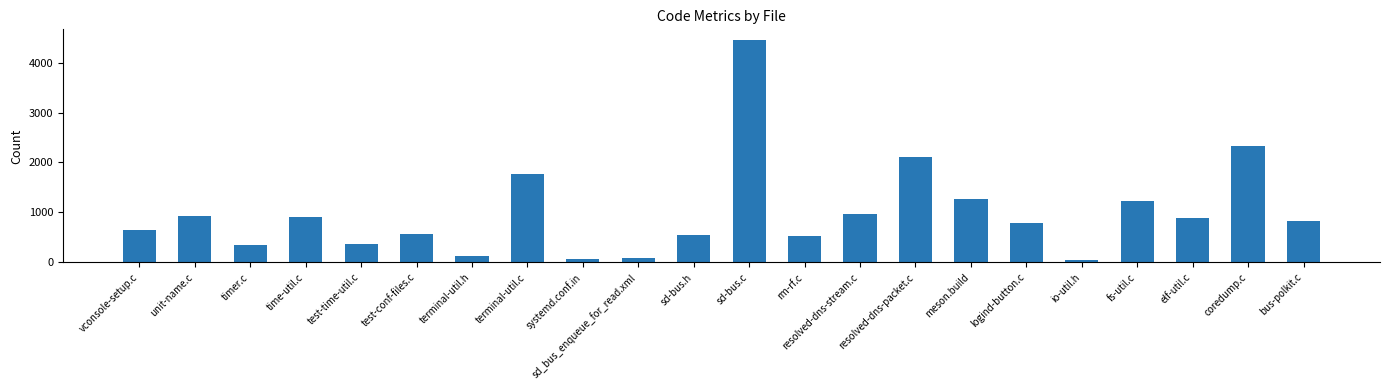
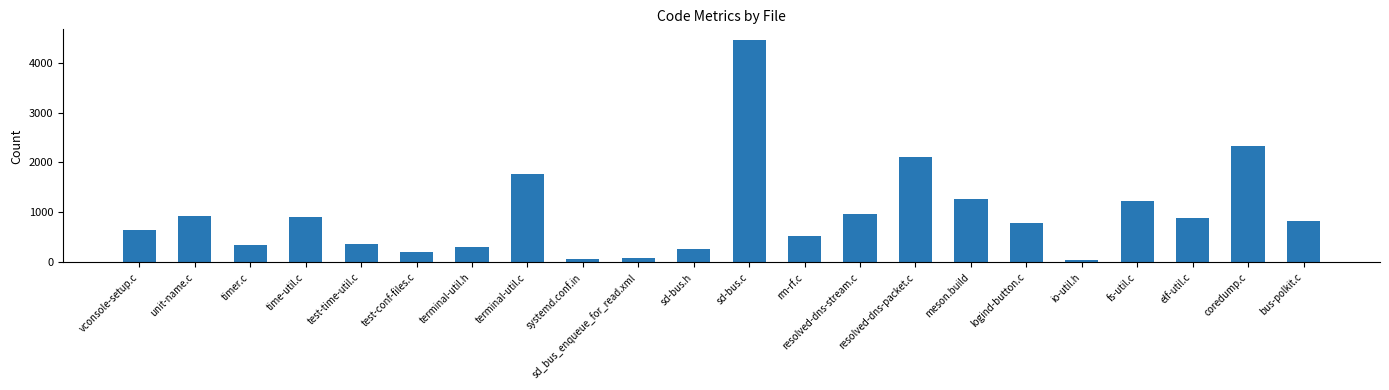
  {
    "vconsole-setup.c": 600,
    "unit-name.c": 900,
    "timer.c": 400,
    "time-util.c": 900,
    "test-time-util.c": 400,
-   "test-conf-files.c": 600,
-   "terminal-util.h": 100,
+   "test-conf-files.c": 200,
+   "terminal-util.h": 300,
    "terminal-util.c": 1800,
    "systemd.conf.in": 100,
    "sd_bus_enqueue_for_read.xml": 100,
-   "sd-bus.h": 500,
+   "sd-bus.h": 300,
    "sd-bus.c": 4400,
    "rm-rf.c": 500,
    "resolved-dns-stream.c": 1000,
    "resolved-dns-packet.c": 2100,
    "meson.build": 1300,
    "logind-button.c": 800,
    "fs-util.c": 1200,
    "elf-util.c": 900,
    "coredump.c": 2300,
    "bus-polkit.c": 800
  }
